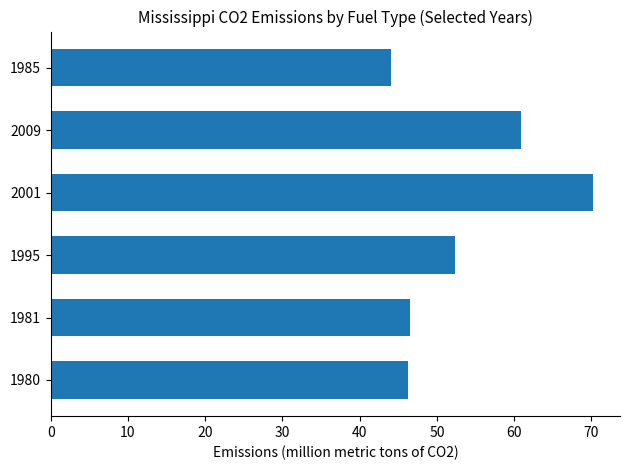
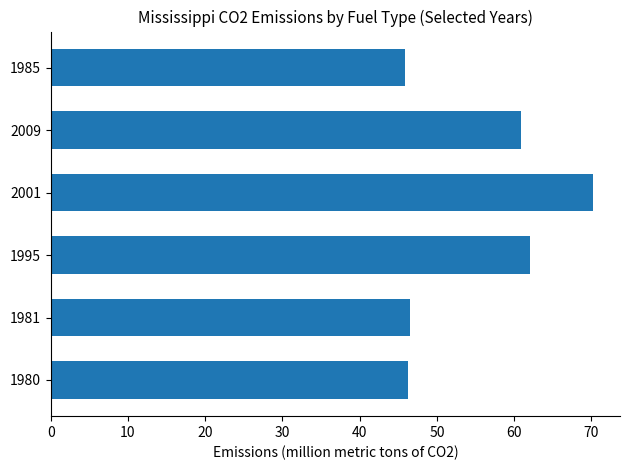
  {
-   "1985": 44,
+   "1985": 46,
    "2009": 61,
    "2001": 70,
-   "1995": 52,
+   "1995": 62,
    "1981": 47,
    "1980": 46
  }
